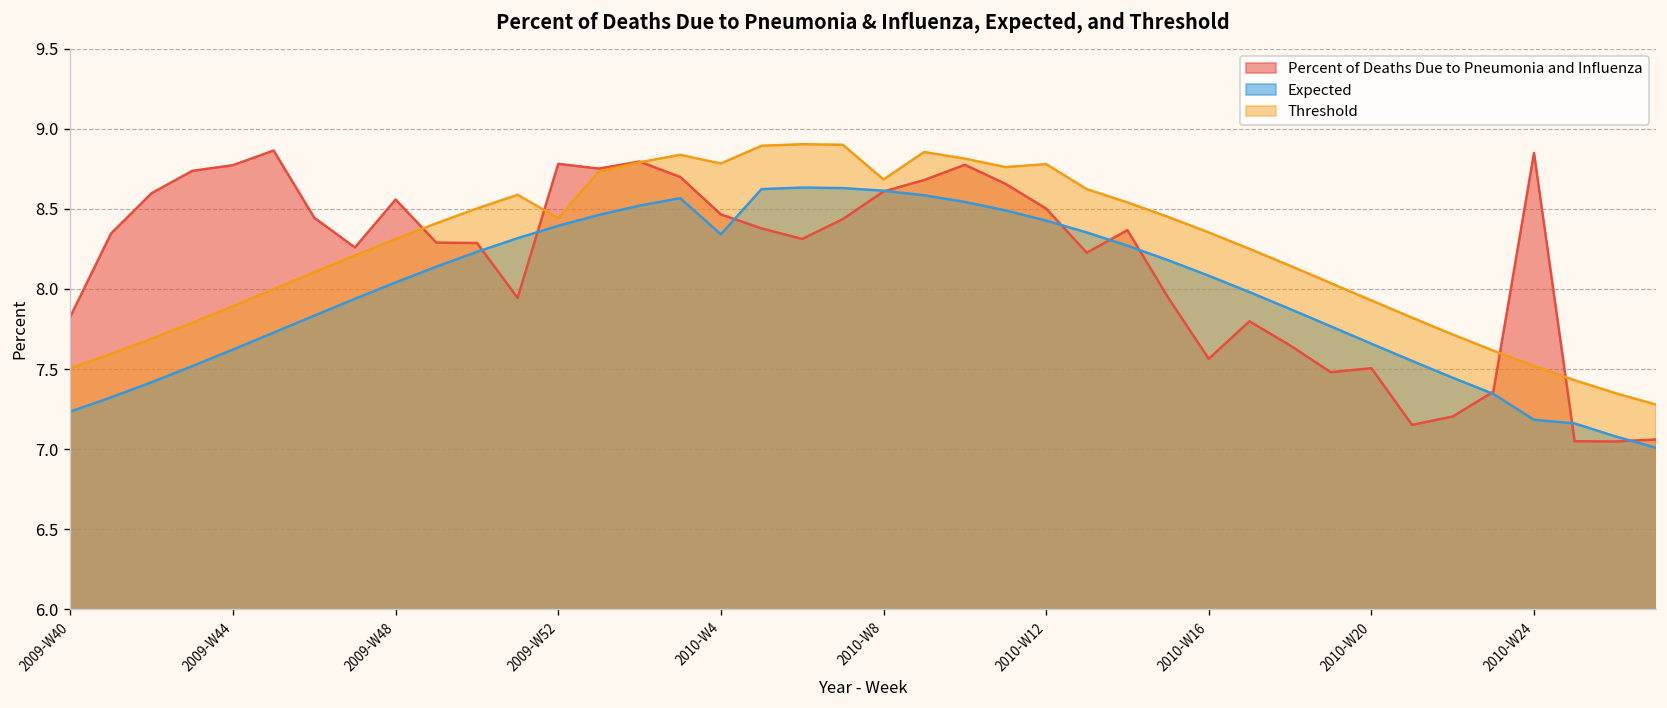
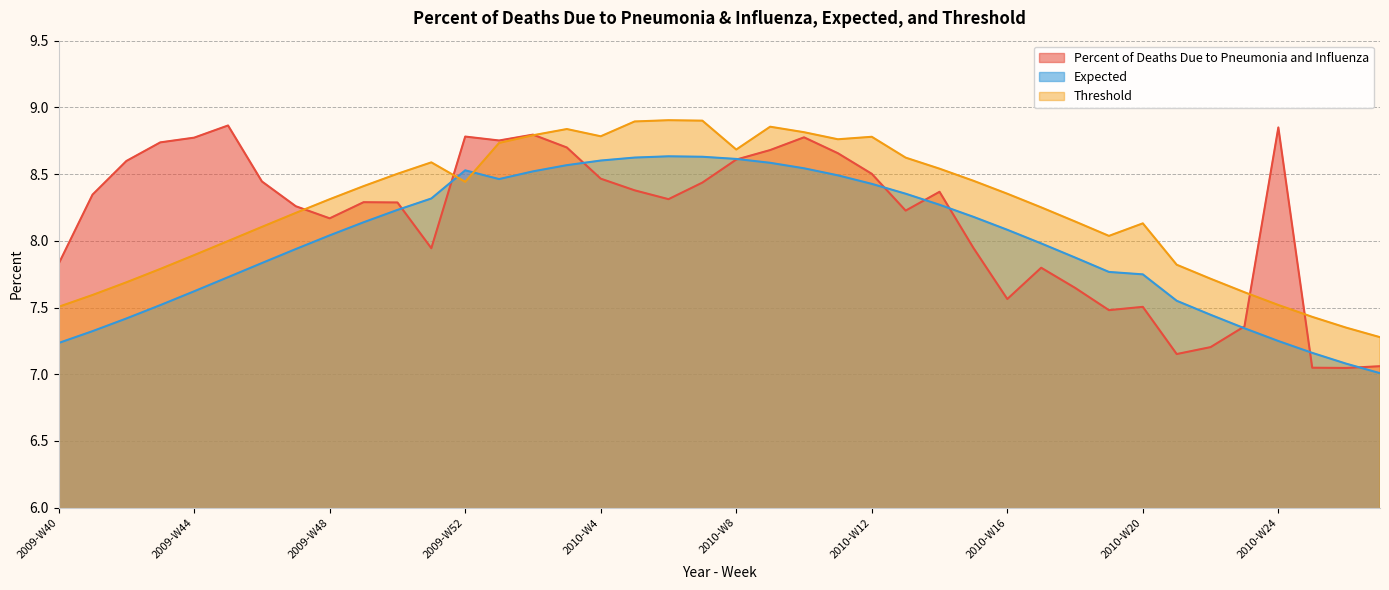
  {
    "Percent of Deaths Due to Pneumonia and Influenza": {
      "2009-W40": 7.83,
      "2009-W44": 8.77,
-     "2009-W48": 8.56,
+     "2009-W48": 8.17,
      "2009-W52": 8.78,
      "2010-W4": 8.47,
      "2010-W12": 8.50,
      "2010-W16": 7.56,
      "2010-W20": 7.51,
      "2010-W24": 8.85
    },
    "Expected": {
      "2009-W40": 7.23,
      "2009-W44": 7.62,
      "2009-W48": 8.04,
-     "2009-W52": 8.39,
-     "2010-W4": 8.34,
+     "2009-W52": 8.53,
+     "2010-W4": 8.60,
      "2010-W12": 8.43,
      "2010-W16": 8.08,
-     "2010-W20": 7.66,
-     "2010-W24": 7.18
+     "2010-W20": 7.75,
+     "2010-W24": 7.25
    },
    "Threshold": {
      "2009-W40": 7.51,
      "2009-W44": 7.89,
      "2009-W48": 8.31,
      "2009-W52": 8.44,
      "2010-W4": 8.78,
      "2010-W8": 8.68,
      "2010-W12": 8.78,
      "2010-W16": 8.35,
-     "2010-W20": 7.93,
+     "2010-W20": 8.13,
      "2010-W24": 7.52
    }
  }
